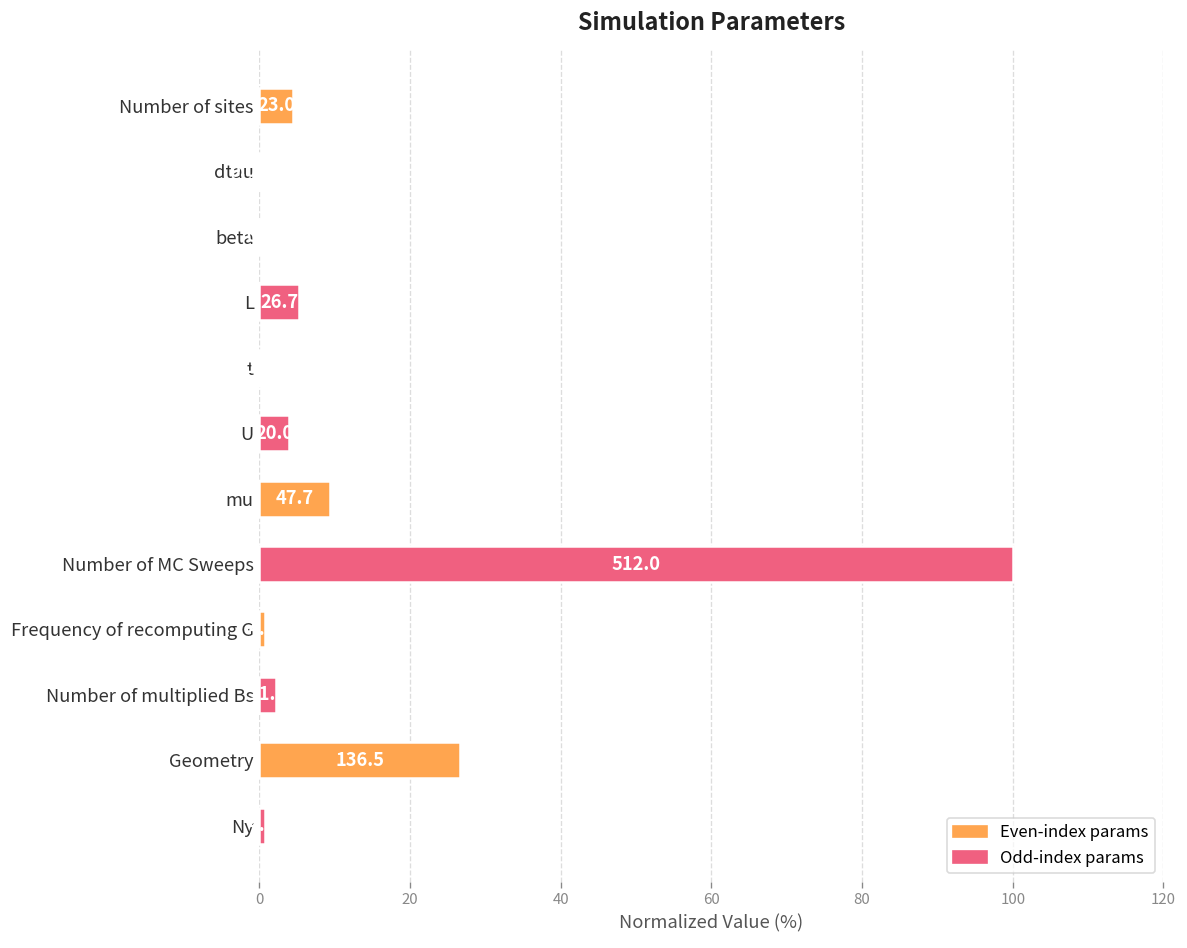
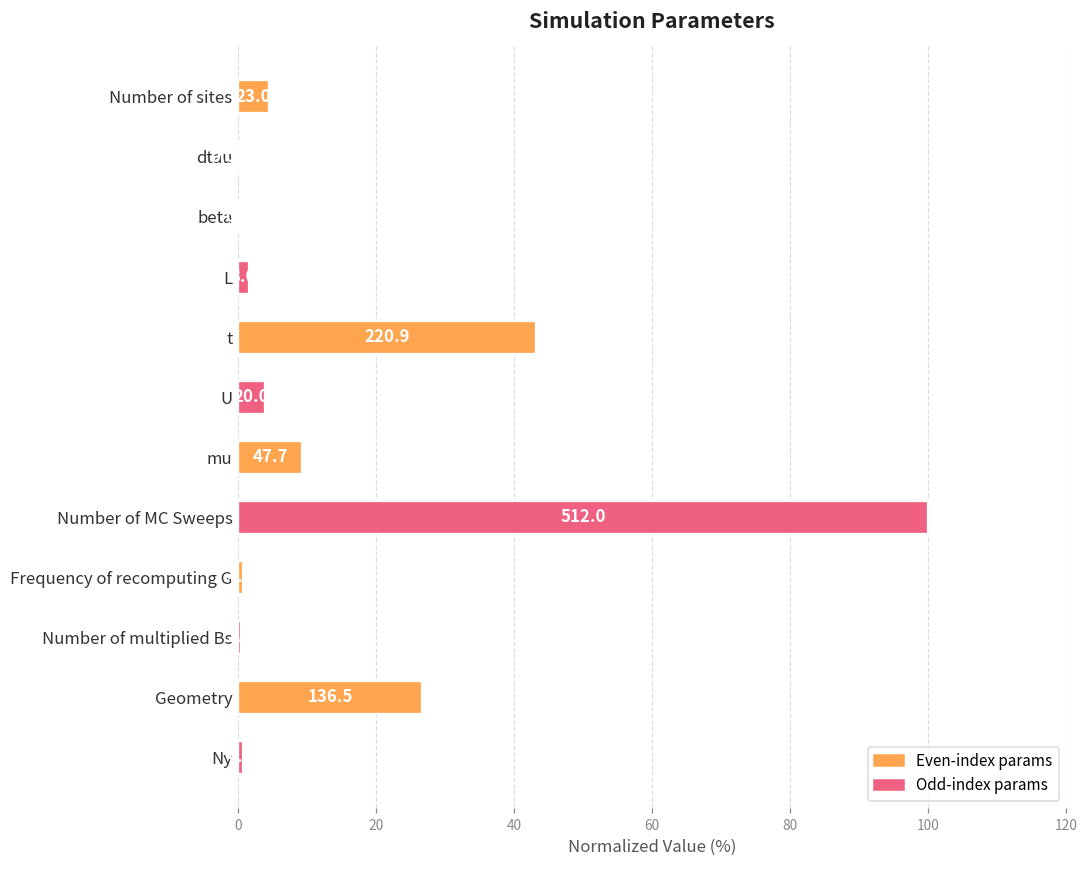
  {
-   "L": 5,
-   "t": 0,
+   "L": 2,
+   "t": 43,
    "Frequency of recomputing G": 1,
-   "Number of multiplied Bs": 2,
+   "Number of multiplied Bs": 0,
    "Ny": 1
  }
